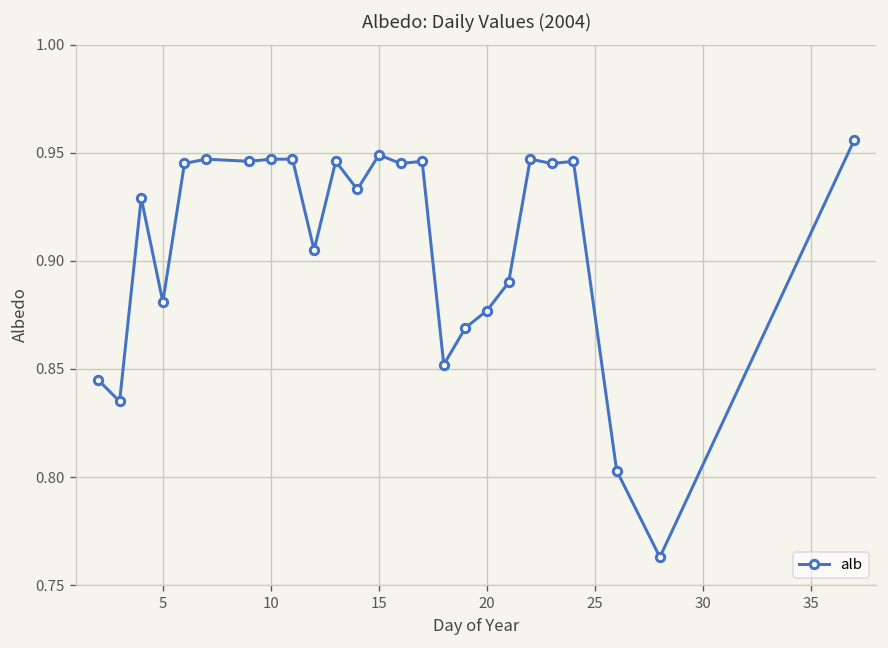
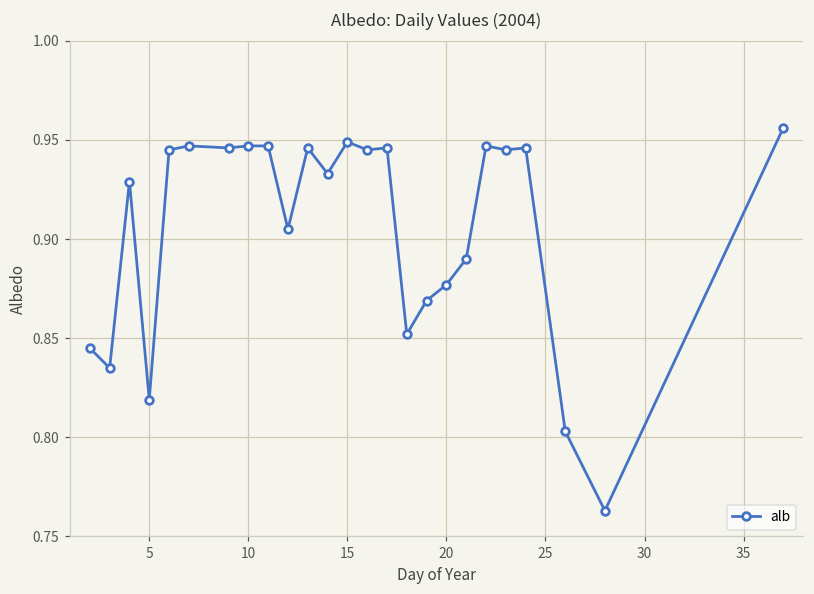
  {
-   "5": 0.881,
+   "5": 0.819,
    "10": 0.947,
    "15": 0.949,
    "20": 0.877
  }
